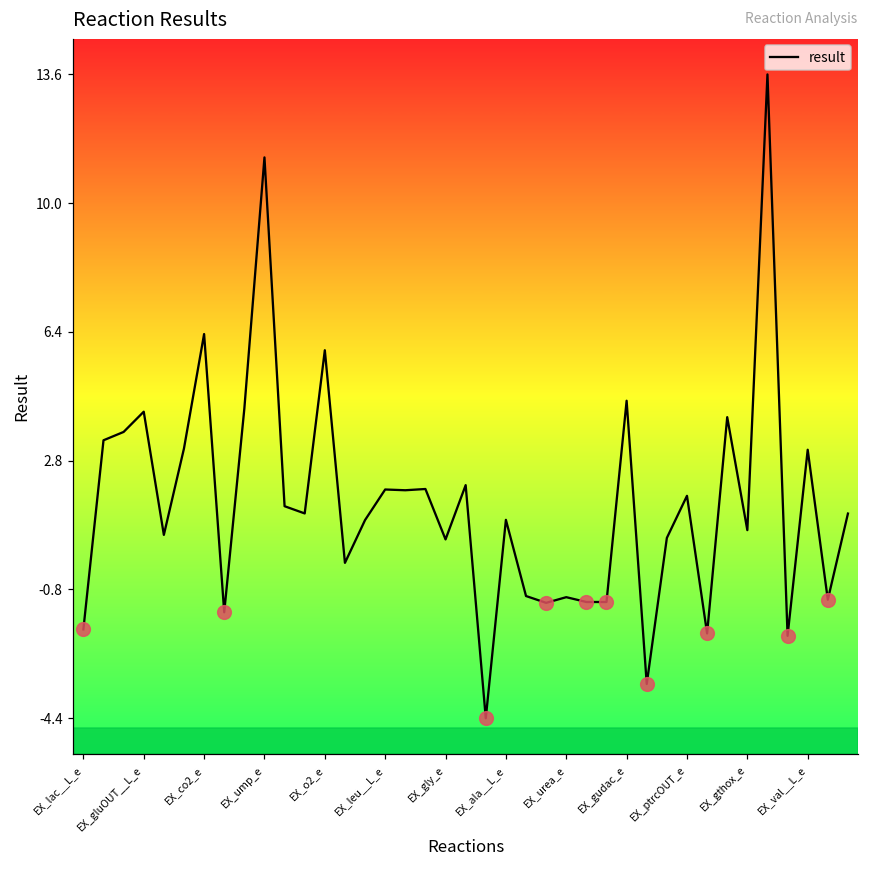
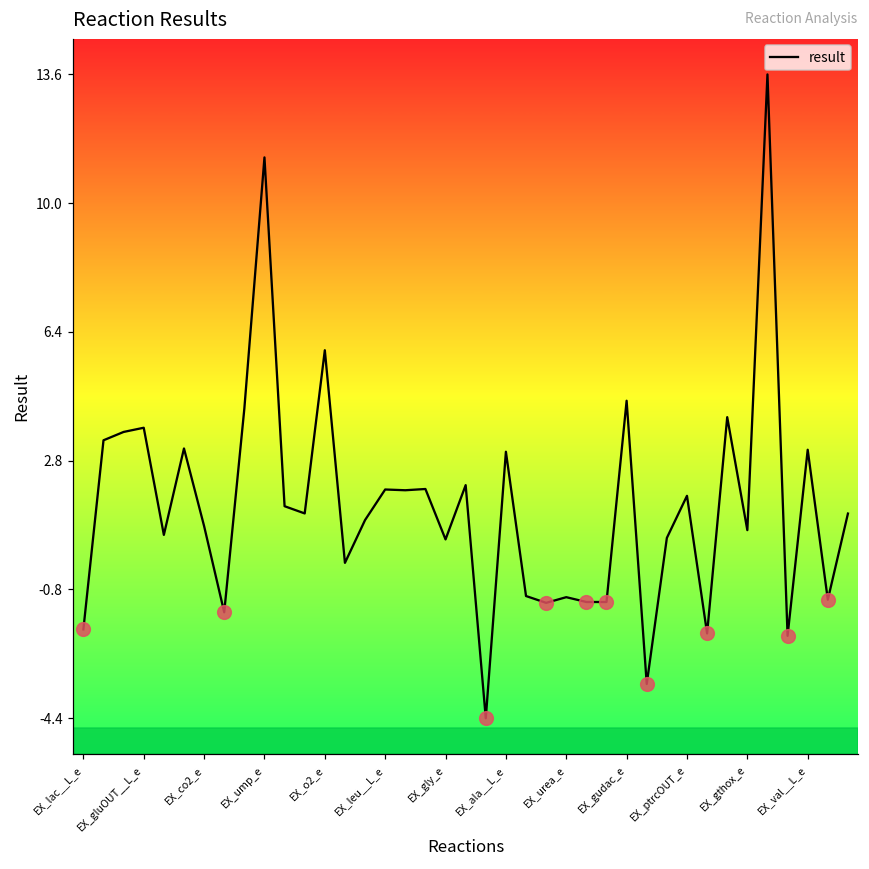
  {
    "result": {
-     "EX_gluOUT__L_e": 4.2,
-     "EX_co2_e": 6.4,
+     "EX_gluOUT__L_e": 3.7,
+     "EX_co2_e": 1.0,
      "EX_ump_e": 11.3,
      "EX_o2_e": 5.9,
      "EX_leu__L_e": 2.0,
      "EX_gly_e": 0.6,
-     "EX_ala__L_e": 1.2,
+     "EX_ala__L_e": 3.1,
      "EX_urea_e": -1.0,
      "EX_gudac_e": 4.5,
      "EX_ptrcOUT_e": 1.8,
      "EX_gthox_e": 0.9,
      "EX_val__L_e": 3.1
    }
  }
